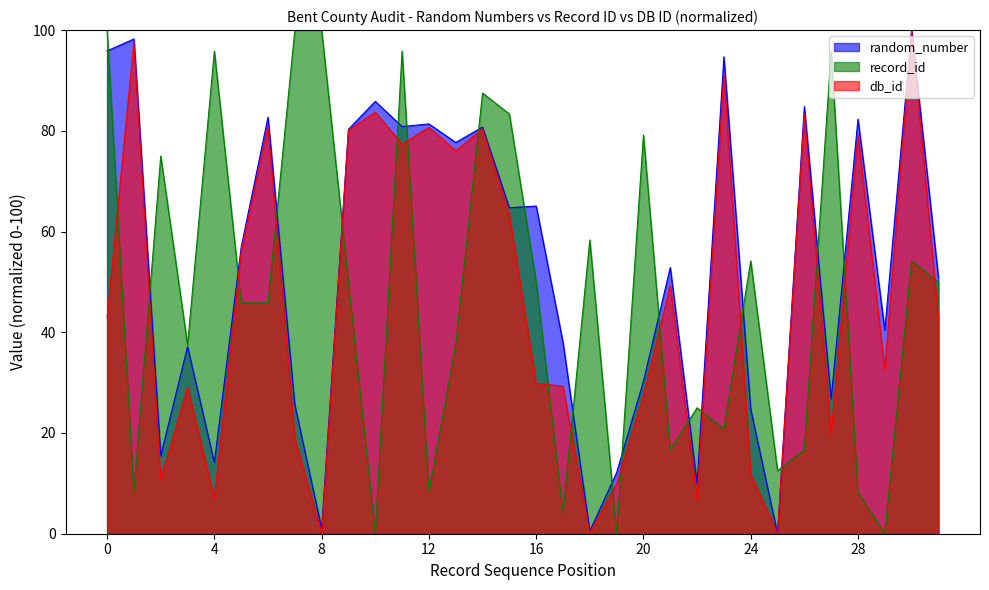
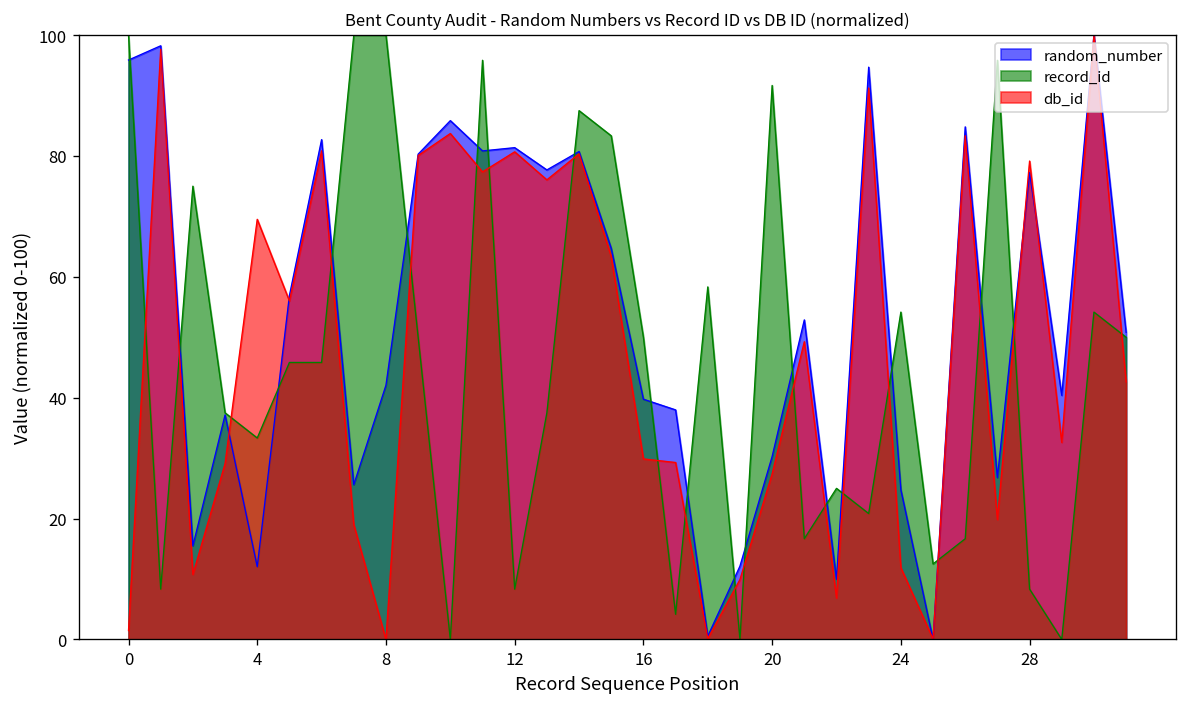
  {
    "random_number": {
      "0": 96,
-     "4": 14,
-     "8": 1,
+     "4": 12,
+     "8": 42,
      "12": 81,
-     "16": 65,
+     "16": 40,
      "20": 30,
      "24": 25,
-     "28": 82
+     "28": 77
    },
    "record_id": {
      "0": 100,
-     "4": 96,
+     "4": 33,
      "8": 100,
      "12": 8,
      "16": 50,
-     "20": 79,
+     "20": 92,
      "24": 54,
      "28": 8
    },
    "db_id": {
-     "0": 43,
-     "4": 7,
+     "0": 1,
+     "4": 70,
      "8": 0,
      "12": 81,
      "16": 30,
      "20": 27,
      "24": 12,
      "28": 79
    }
  }
